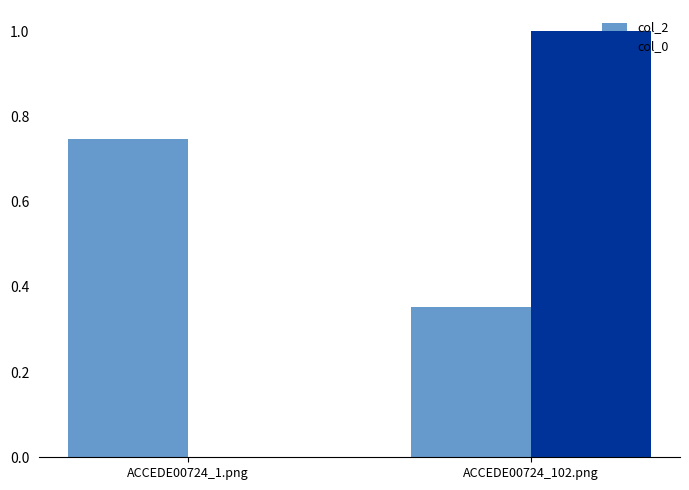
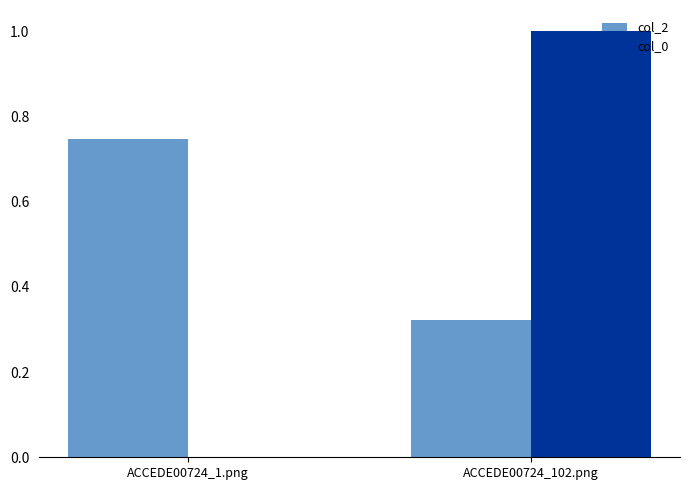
  {
    "col_2": {
      "ACCEDE00724_1.png": 0.75,
-     "ACCEDE00724_102.png": 0.35
+     "ACCEDE00724_102.png": 0.32
    },
    "col_0": {
      "ACCEDE00724_1.png": 0.00,
      "ACCEDE00724_102.png": 1.00
    }
  }
